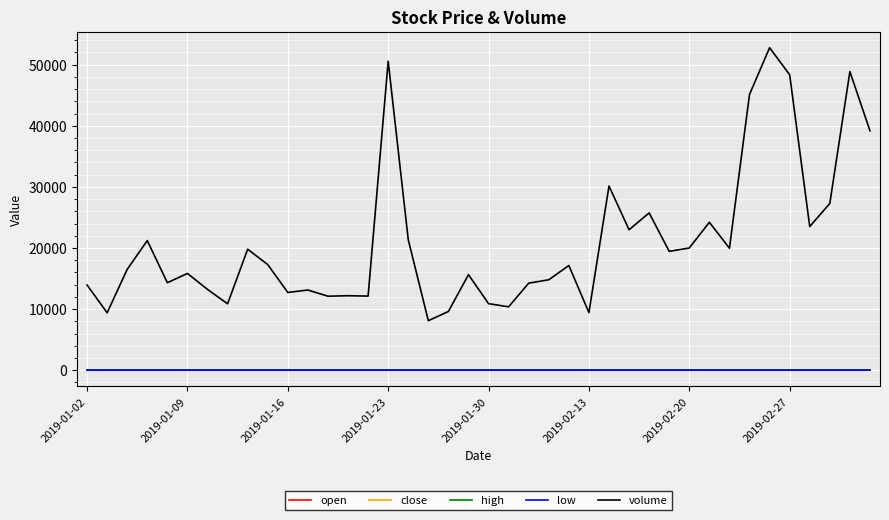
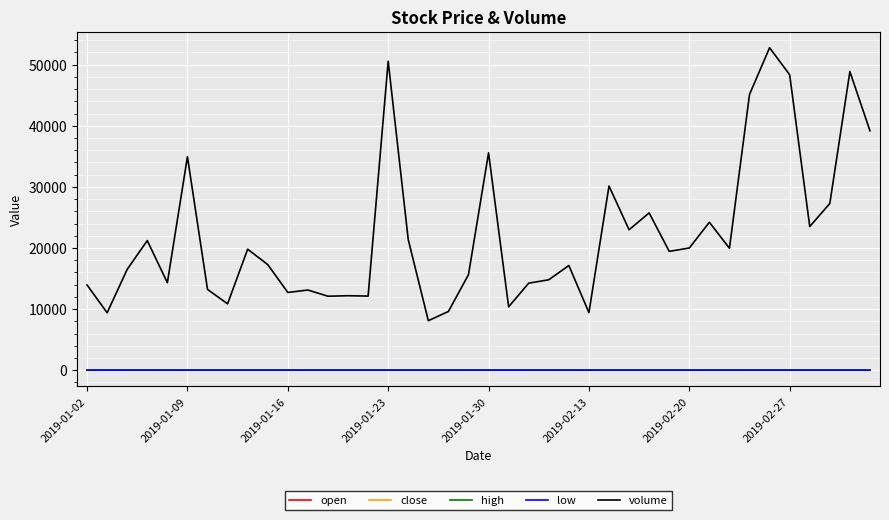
  {
    "low": {
      "2019-01-02": 0,
      "2019-01-09": 0,
      "2019-01-16": 0,
      "2019-01-23": 0,
      "2019-01-30": 0,
      "2019-02-13": 0,
      "2019-02-20": 0,
      "2019-02-27": 0
    },
    "volume": {
      "2019-01-02": 14000,
-     "2019-01-09": 16000,
+     "2019-01-09": 35000,
      "2019-01-16": 13000,
      "2019-01-23": 51000,
-     "2019-01-30": 11000,
+     "2019-01-30": 36000,
      "2019-02-13": 9000,
      "2019-02-20": 20000,
      "2019-02-27": 48000
    }
  }
